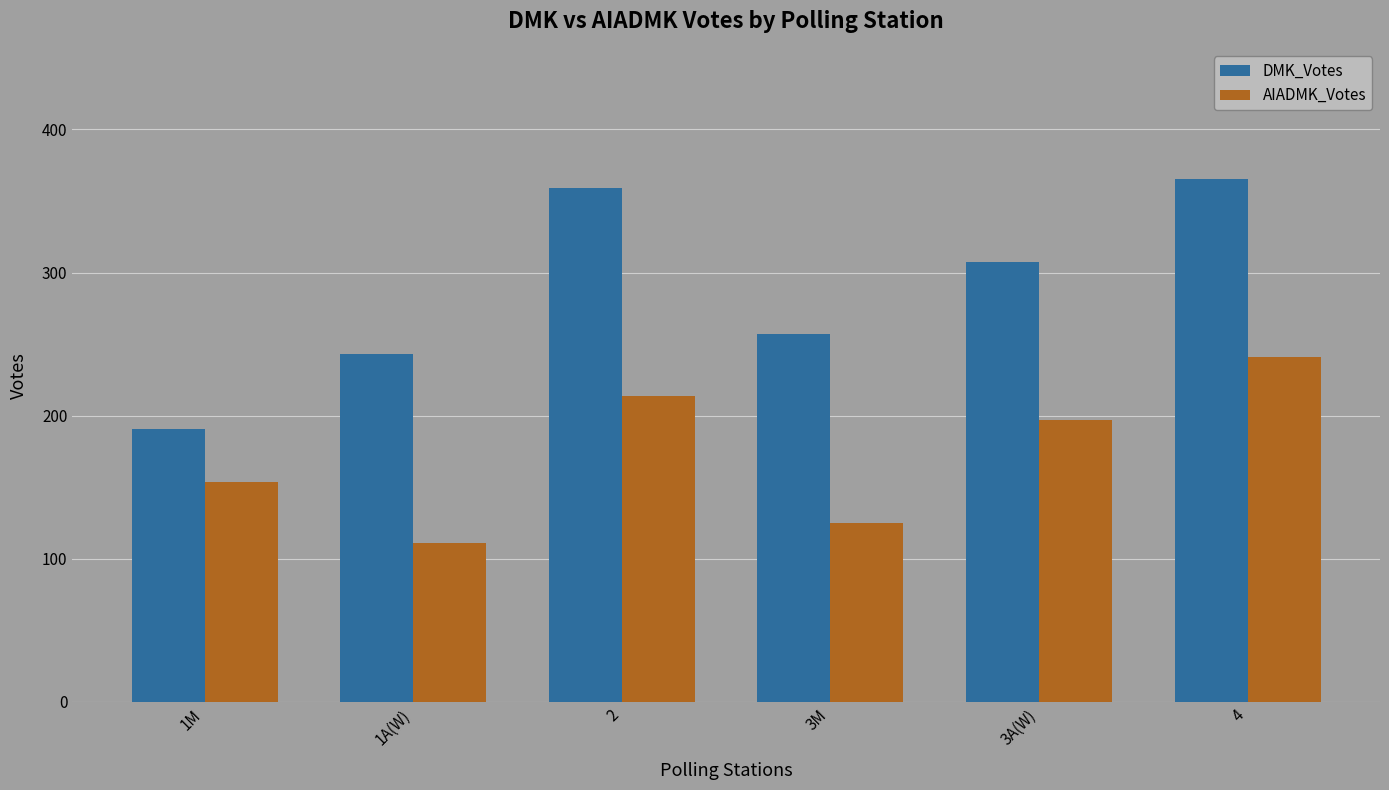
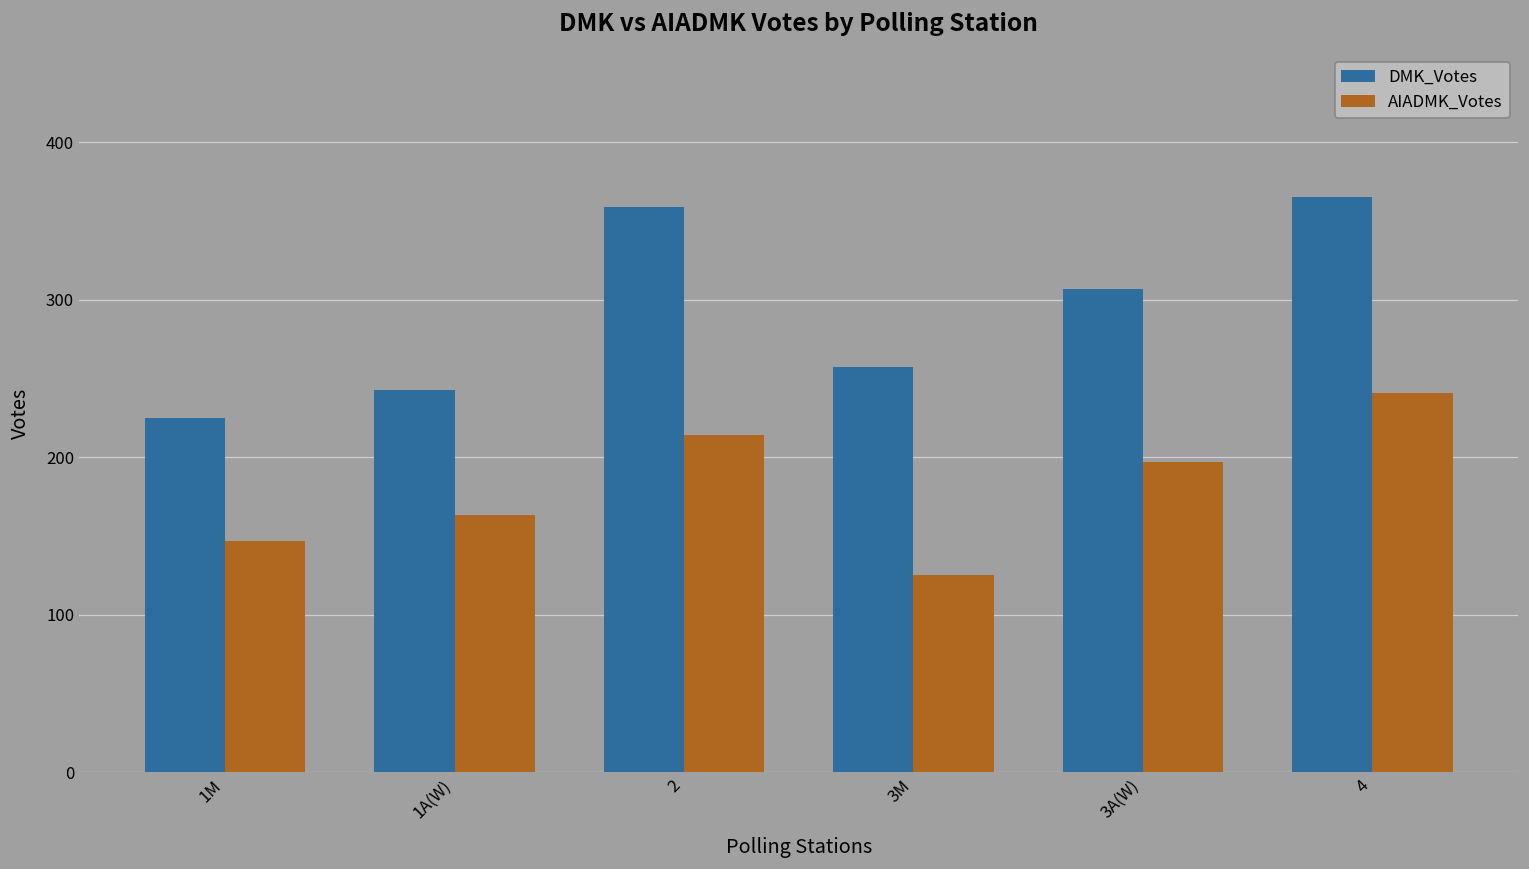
  {
    "DMK_Votes": {
-     "1M": 191,
+     "1M": 225,
      "1A(W)": 243,
      "2": 359,
      "3M": 257,
      "3A(W)": 307,
      "4": 365
    },
    "AIADMK_Votes": {
-     "1M": 154,
-     "1A(W)": 111,
+     "1M": 147,
+     "1A(W)": 163,
      "2": 214,
      "3M": 125,
      "3A(W)": 197,
      "4": 241
    }
  }
